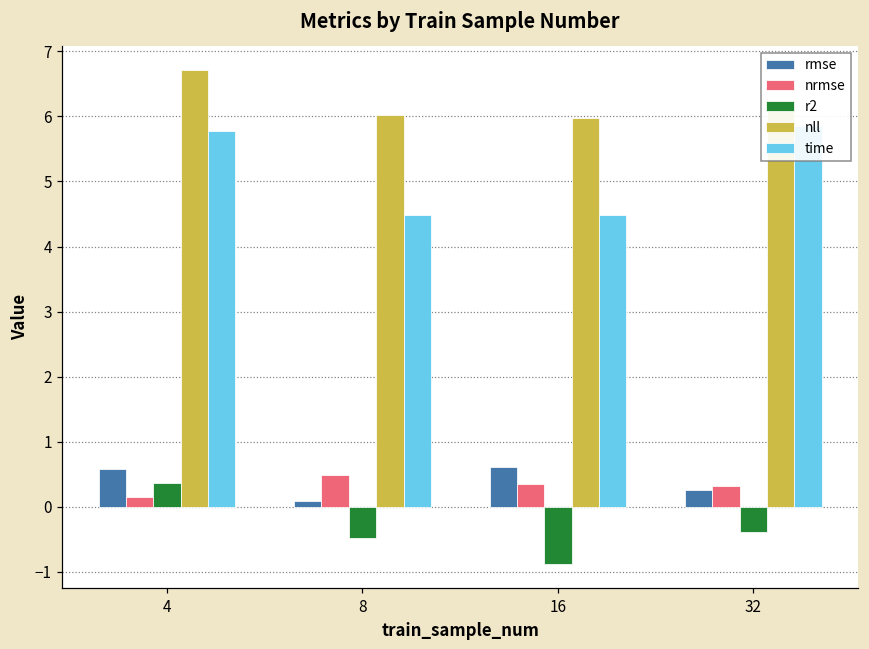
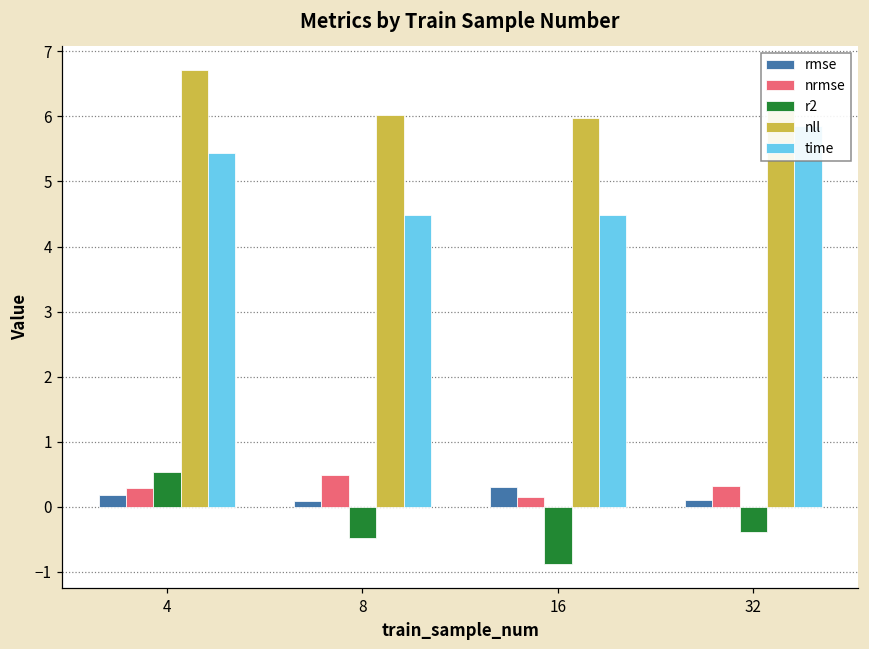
  {
    "rmse": {
-     "4": 0.6,
+     "4": 0.2,
      "8": 0.1,
-     "16": 0.6,
-     "32": 0.3
+     "16": 0.3,
+     "32": 0.1
    },
    "nrmse": {
-     "4": 0.1,
+     "4": 0.3,
      "8": 0.5,
-     "16": 0.3,
+     "16": 0.2,
      "32": 0.3
    },
    "r2": {
-     "4": 0.4,
+     "4": 0.5,
      "8": -0.5,
      "16": -0.9,
      "32": -0.4
    },
    "nll": {
      "4": 6.7,
      "8": 6.0,
      "16": 6.0
    },
    "time": {
-     "4": 5.8,
+     "4": 5.4,
      "8": 4.5,
      "16": 4.5
    }
  }
